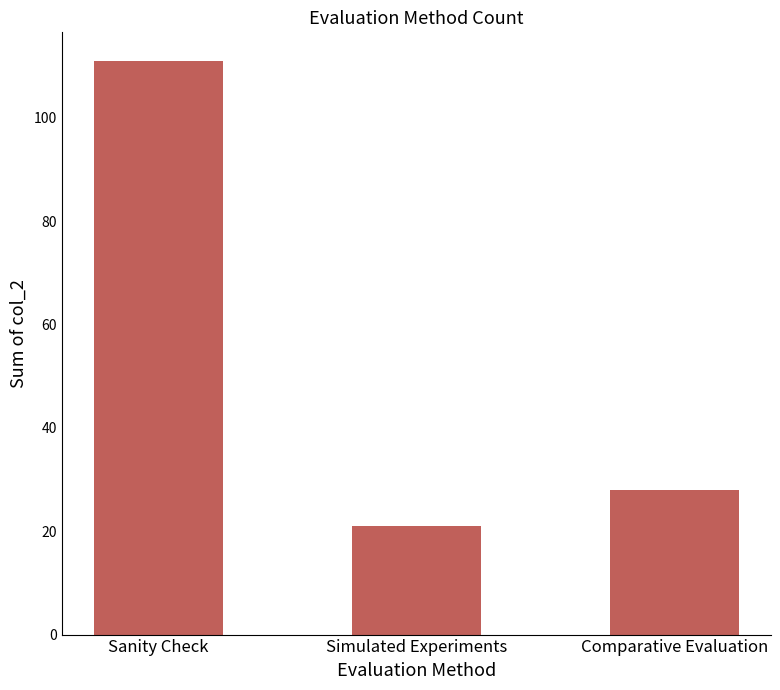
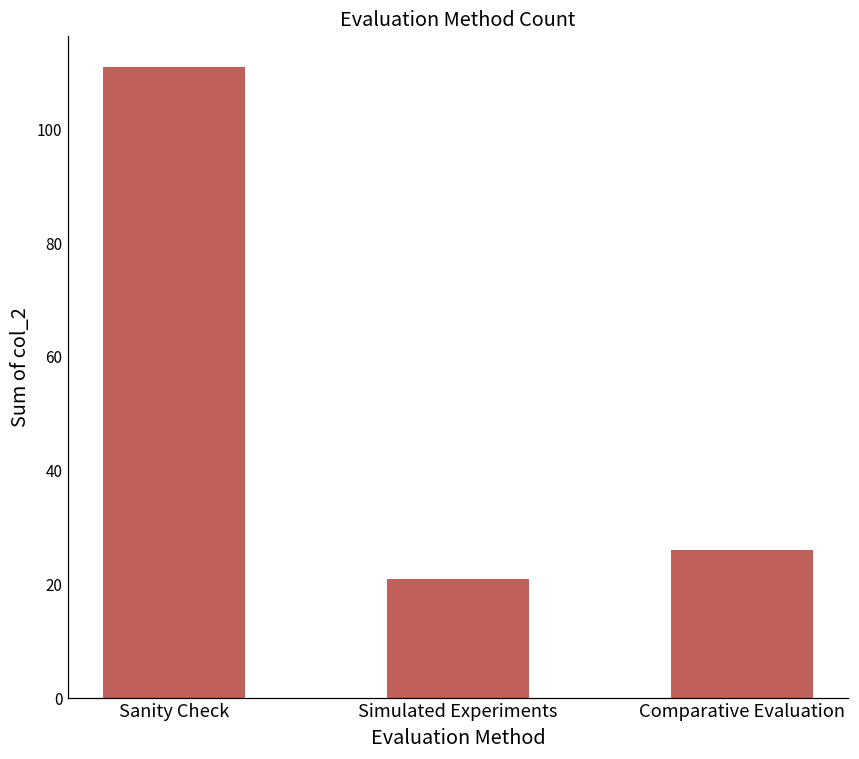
  {
    "Sanity Check": 111,
    "Simulated Experiments": 21,
-   "Comparative Evaluation": 28
+   "Comparative Evaluation": 26
  }
